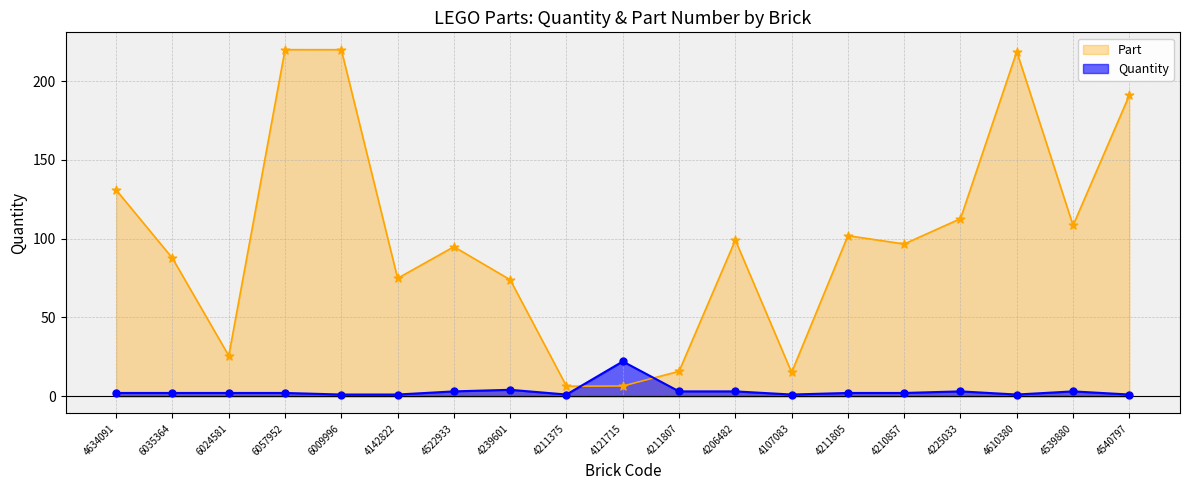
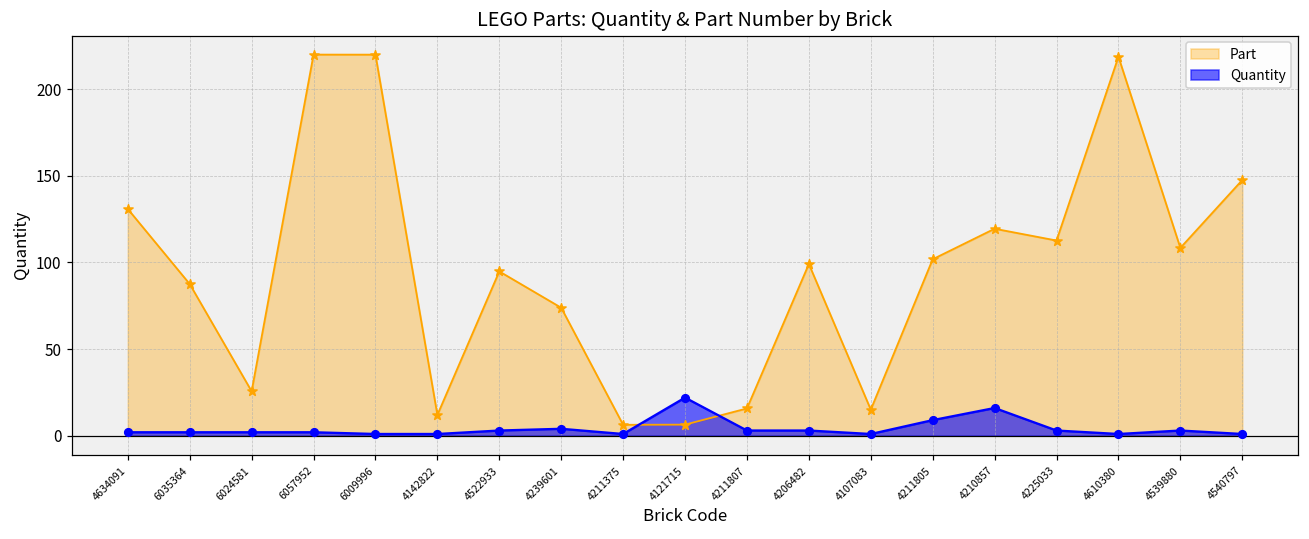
  {
    "Part": {
      "4634091": 131,
      "6035364": 88,
      "6024581": 26,
      "6057952": 220,
      "6009996": 220,
-     "4142822": 75,
+     "4142822": 12,
      "4522933": 95,
      "4239601": 74,
      "4211375": 6,
      "4121715": 6,
      "4211807": 16,
      "4206482": 99,
      "4107083": 15,
      "4211805": 102,
-     "4210857": 97,
+     "4210857": 119,
      "4225033": 113,
      "4610380": 219,
      "4539880": 108,
-     "4540797": 191
+     "4540797": 148
    },
    "Quantity": {
      "4634091": 2,
      "6035364": 2,
      "6024581": 2,
      "6057952": 2,
      "6009996": 1,
      "4142822": 1,
      "4522933": 3,
      "4239601": 4,
      "4211375": 1,
      "4121715": 22,
      "4211807": 3,
      "4206482": 3,
      "4107083": 1,
-     "4211805": 2,
-     "4210857": 2,
+     "4211805": 9,
+     "4210857": 16,
      "4225033": 3,
      "4610380": 1,
      "4539880": 3,
      "4540797": 1
    }
  }
